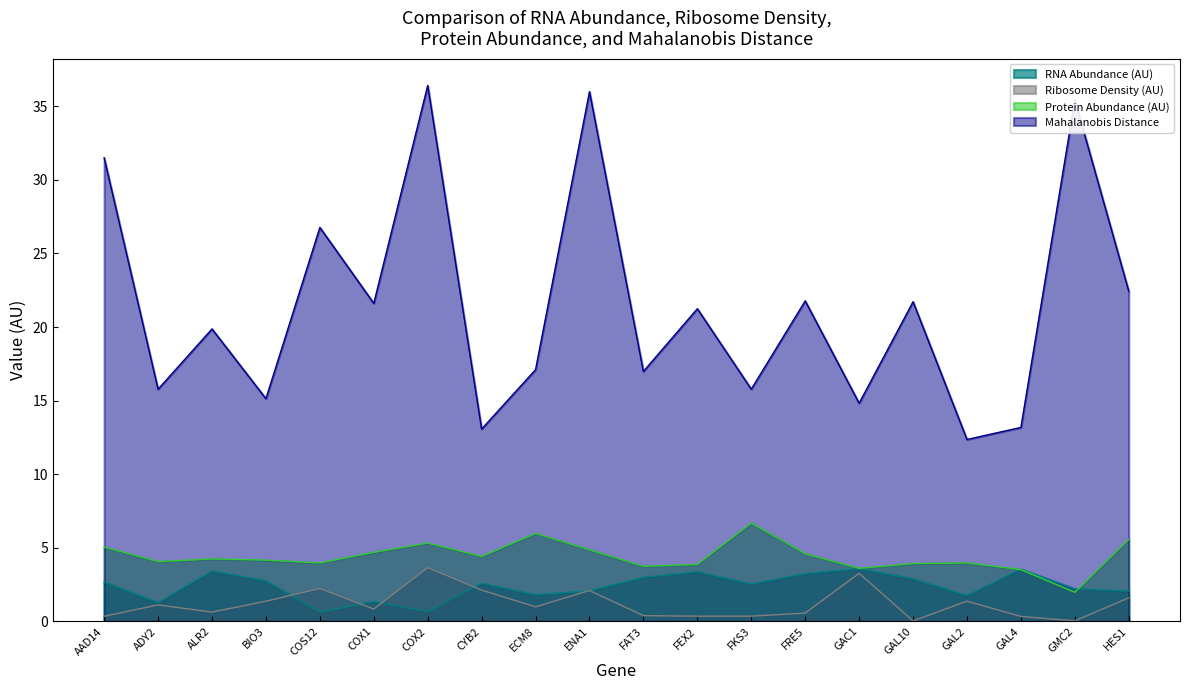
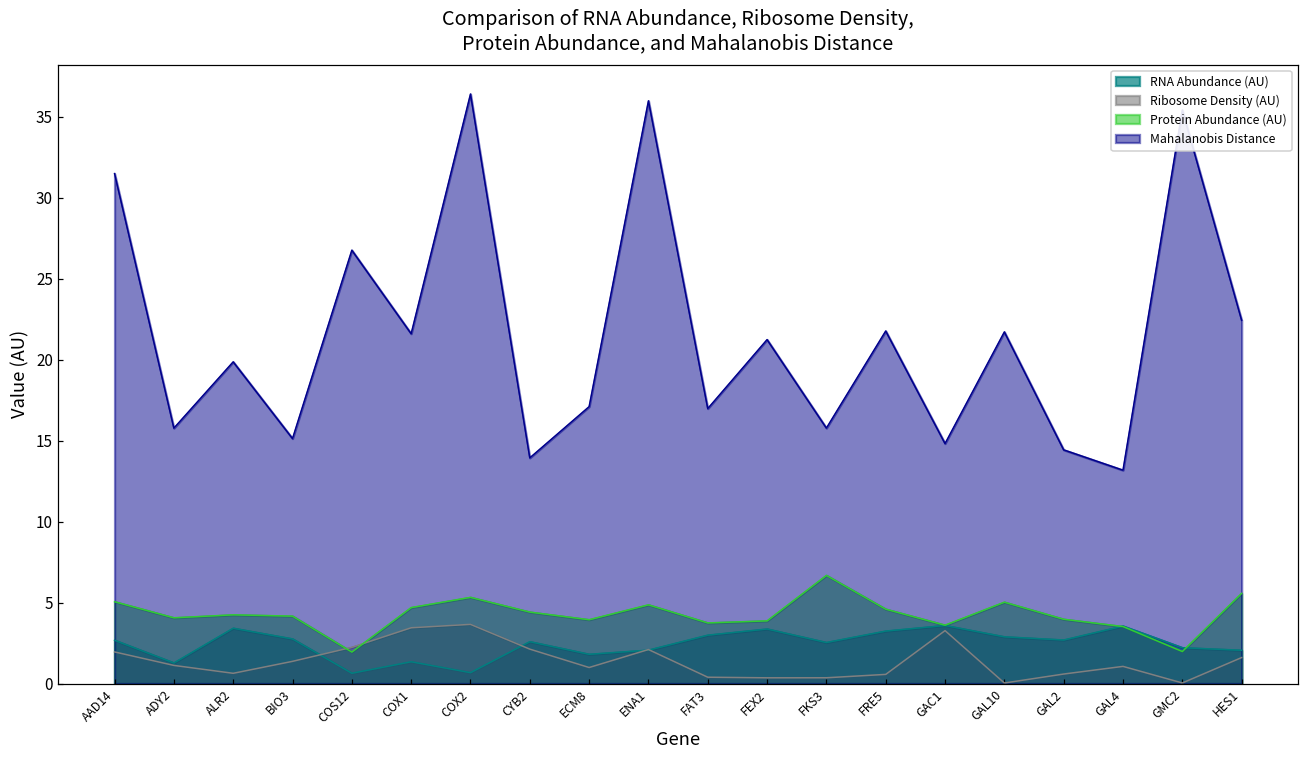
  {
    "RNA Abundance (AU)": {
      "AAD14": 2.7,
      "ALR2": 3.4,
      "BIO3": 2.8,
      "COS12": 0.6,
      "COX1": 1.3,
      "COX2": 0.7,
      "CYB2": 2.6,
      "ECM8": 1.8,
      "FAT3": 3.0,
      "FEX2": 3.4,
      "FKS3": 2.5,
      "FRE5": 3.2,
      "GAL10": 2.9,
-     "GAL2": 1.8,
+     "GAL2": 2.7,
      "GMC2": 2.2,
      "HES1": 2.1
    },
    "Ribosome Density (AU)": {
-     "AAD14": 0.3,
+     "AAD14": 2.0,
      "ALR2": 0.6,
      "BIO3": 1.4,
      "COS12": 2.2,
-     "COX1": 0.8,
+     "COX1": 3.4,
      "COX2": 3.7,
      "CYB2": 2.1,
      "ECM8": 1.0,
      "FAT3": 0.4,
      "FEX2": 0.4,
      "FKS3": 0.4,
      "FRE5": 0.6,
      "GAC1": 3.3,
      "GAL10": 0.0,
-     "GAL2": 1.4,
-     "GAL4": 0.3,
+     "GAL2": 0.6,
+     "GAL4": 1.1,
      "GMC2": 0.0,
      "HES1": 1.6
    },
    "Protein Abundance (AU)": {
      "AAD14": 5.1,
      "ADY2": 4.1,
      "ALR2": 4.2,
      "BIO3": 4.2,
-     "COS12": 4.0,
+     "COS12": 1.9,
      "COX1": 4.7,
      "COX2": 5.3,
      "CYB2": 4.4,
-     "ECM8": 6.0,
+     "ECM8": 3.9,
      "ENA1": 4.9,
      "FAT3": 3.7,
      "FEX2": 3.9,
      "FKS3": 6.7,
      "FRE5": 4.6,
-     "GAL10": 3.9,
+     "GAL10": 5.0,
      "GAL2": 4.0,
      "GMC2": 2.0,
      "HES1": 5.6
    },
    "Mahalanobis Distance": {
      "AAD14": 31.5,
      "ADY2": 15.8,
      "ALR2": 19.9,
      "BIO3": 15.1,
      "COS12": 26.8,
      "COX1": 21.6,
      "COX2": 36.4,
-     "CYB2": 13.1,
+     "CYB2": 13.9,
      "ECM8": 17.1,
      "ENA1": 36.0,
      "FAT3": 17.0,
      "FEX2": 21.2,
      "FKS3": 15.8,
      "FRE5": 21.8,
      "GAC1": 14.8,
      "GAL10": 21.7,
-     "GAL2": 12.4,
+     "GAL2": 14.4,
      "GAL4": 13.2,
      "HES1": 22.4
    }
  }
